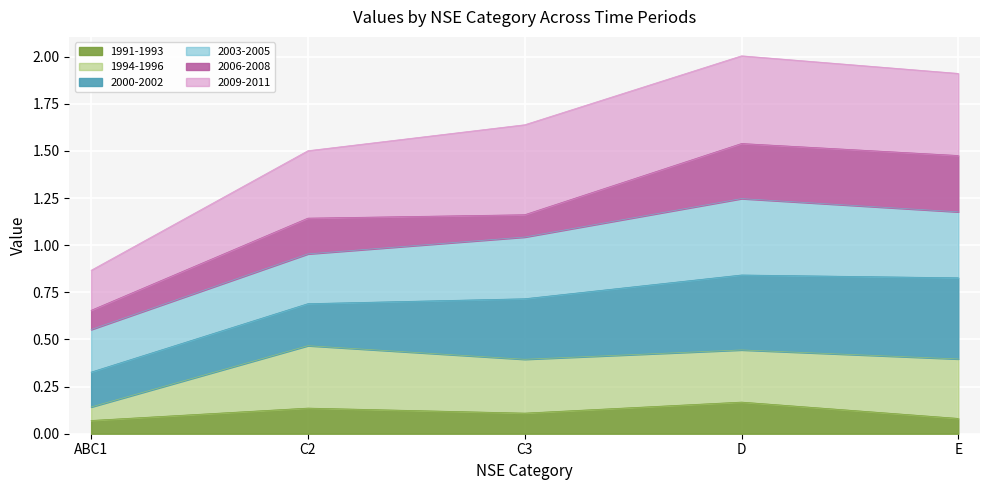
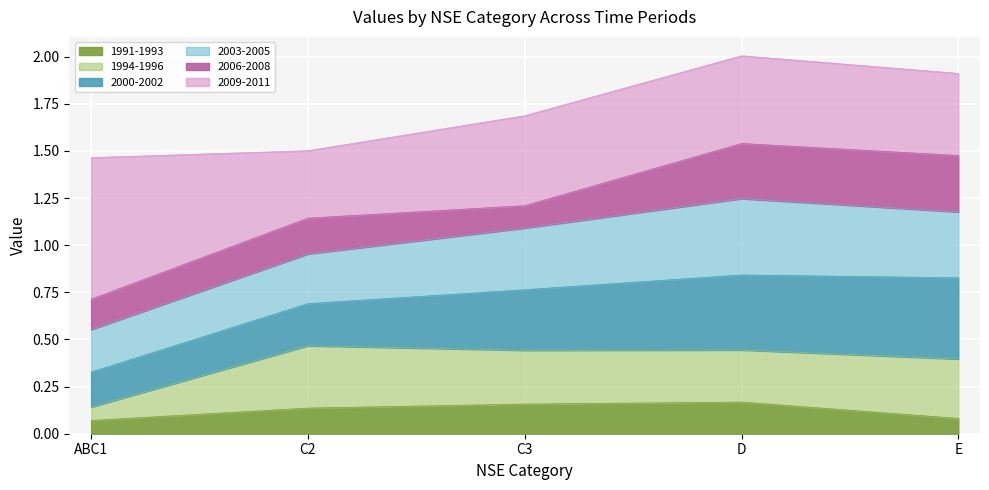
  {
    "1991-1993": {
      "ABC1": 0.07,
      "C2": 0.14,
-     "C3": 0.11,
+     "C3": 0.16,
      "D": 0.17,
      "E": 0.08
    },
    "1994-1996": {
      "ABC1": 0.07,
      "C2": 0.33,
      "C3": 0.29,
      "D": 0.28,
      "E": 0.32
    },
    "2006-2008": {
-     "ABC1": 0.10,
+     "ABC1": 0.16,
      "C2": 0.19,
      "C3": 0.12,
      "D": 0.29,
      "E": 0.30
    },
    "2009-2011": {
-     "ABC1": 0.21,
+     "ABC1": 0.75,
      "C2": 0.36,
      "C3": 0.48,
      "D": 0.47,
      "E": 0.44
    }
  }
